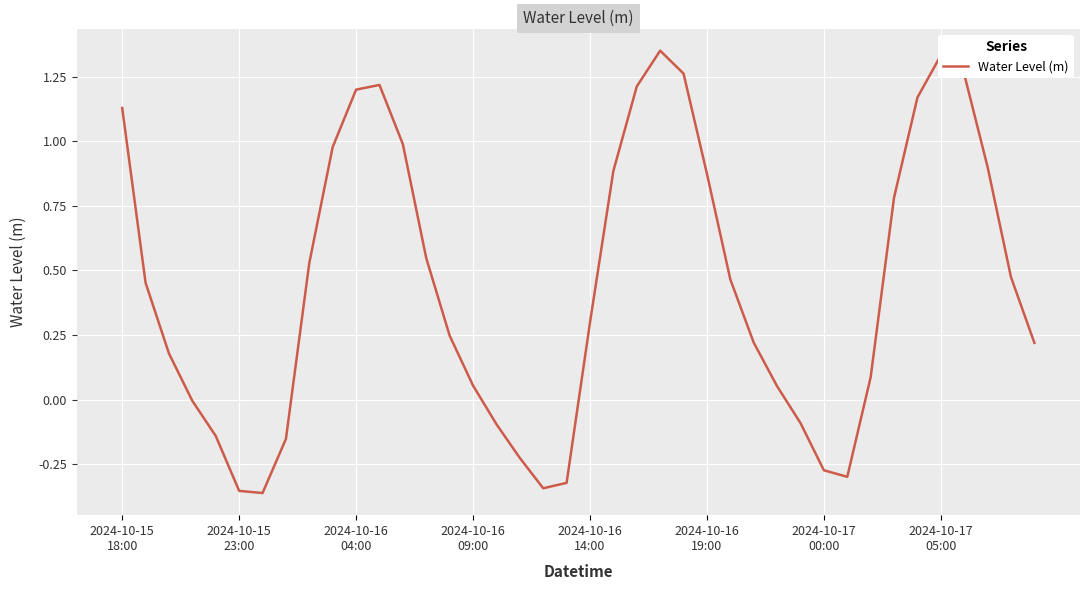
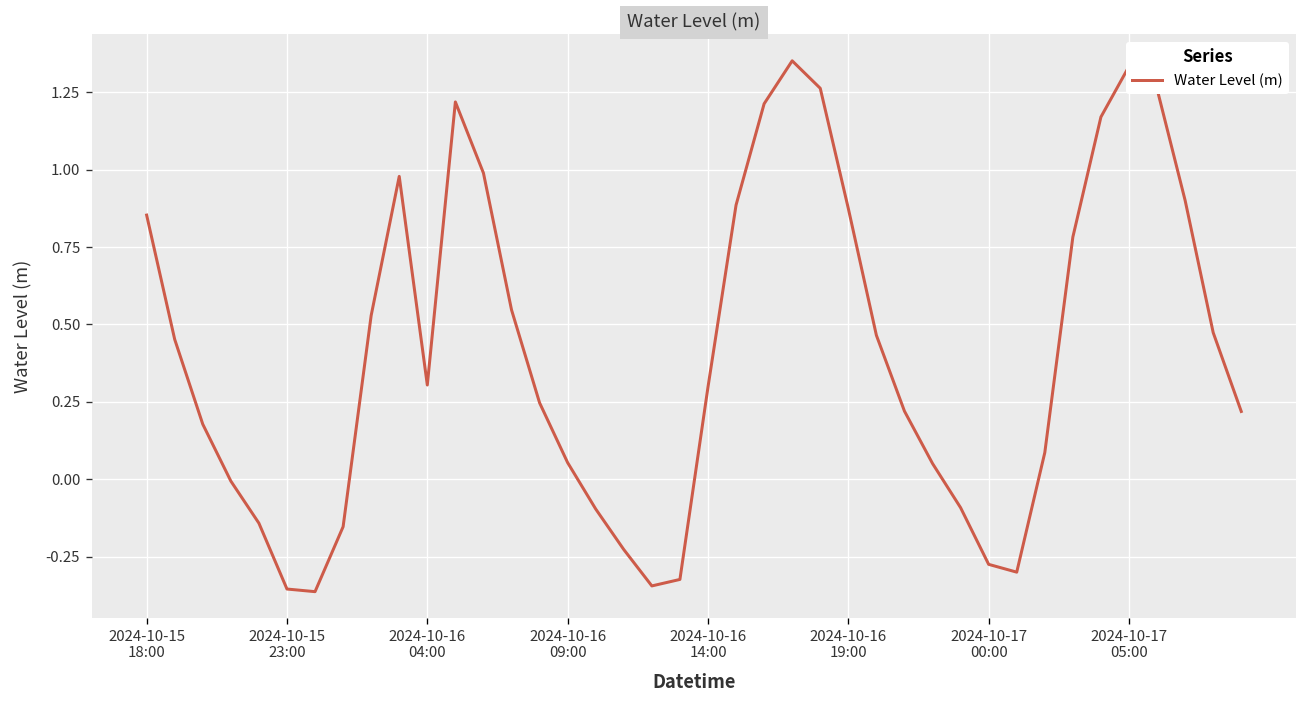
  {
-   "2024-10-15 18:00": 1.13,
+   "2024-10-15 18:00": 0.85,
    "2024-10-15 23:00": -0.35,
-   "2024-10-16 04:00": 1.20,
+   "2024-10-16 04:00": 0.30,
    "2024-10-16 09:00": 0.05,
    "2024-10-16 14:00": 0.30,
    "2024-10-16 19:00": 0.87,
    "2024-10-17 00:00": -0.27
  }
